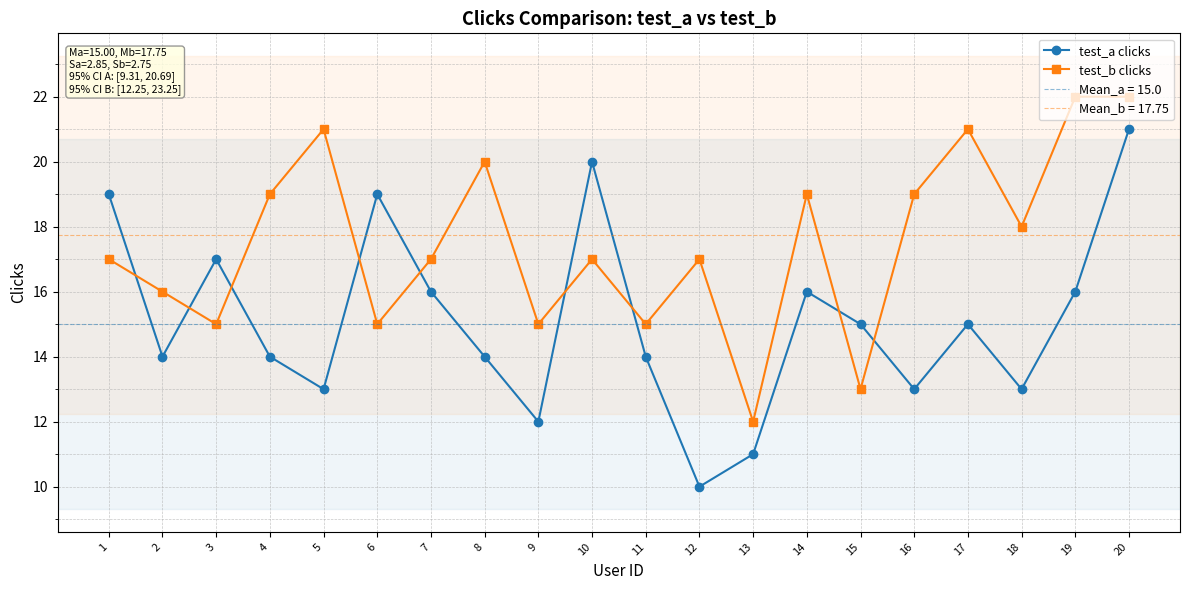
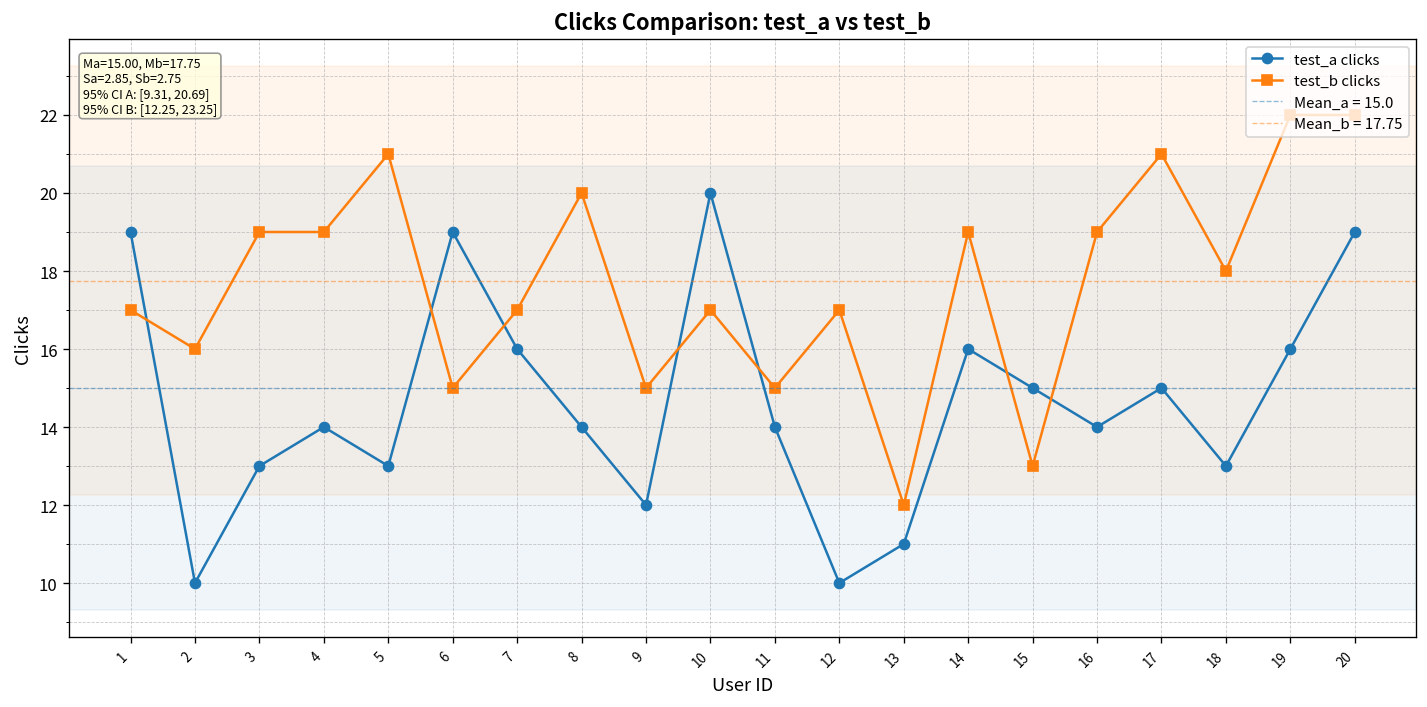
  {
    "test_a clicks": {
      "1": 19,
-     "2": 14,
-     "3": 17,
+     "2": 10,
+     "3": 13,
      "4": 14,
      "5": 13,
      "6": 19,
      "7": 16,
      "8": 14,
      "9": 12,
      "10": 20,
      "11": 14,
      "12": 10,
      "13": 11,
      "14": 16,
      "15": 15,
-     "16": 13,
+     "16": 14,
      "17": 15,
      "18": 13,
      "19": 16,
-     "20": 21
+     "20": 19
    },
    "test_b clicks": {
      "1": 17,
      "2": 16,
-     "3": 15,
+     "3": 19,
      "4": 19,
      "5": 21,
      "6": 15,
      "7": 17,
      "8": 20,
      "9": 15,
      "10": 17,
      "11": 15,
      "12": 17,
      "13": 12,
      "14": 19,
      "15": 13,
      "16": 19,
      "17": 21,
      "18": 18
    }
  }
